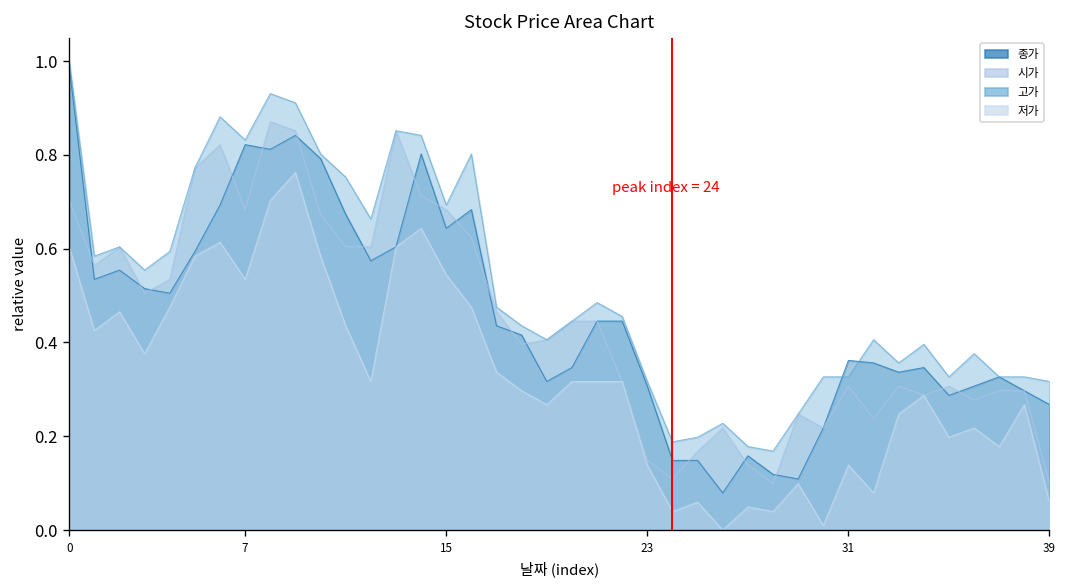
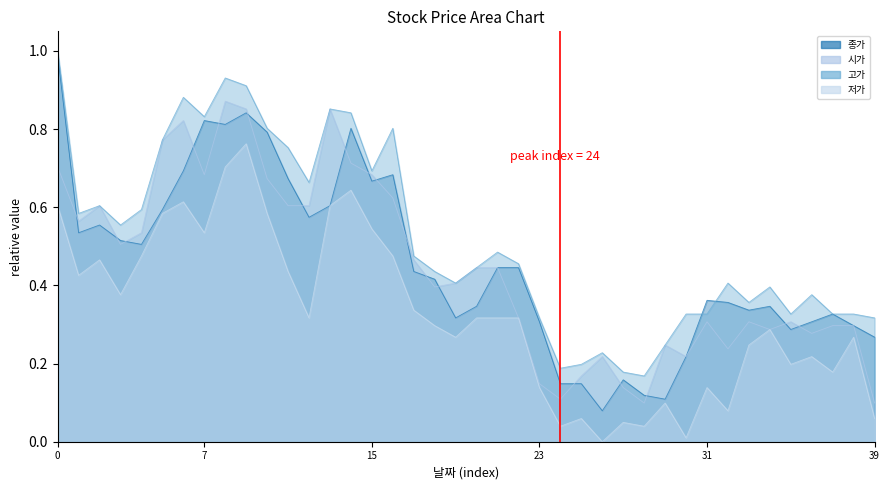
  {
    "종가": {
      "0": 0.99,
      "7": 0.82,
-     "15": 0.64,
+     "15": 0.67,
      "23": 0.31,
      "31": 0.36,
      "39": 0.27
    }
  }
